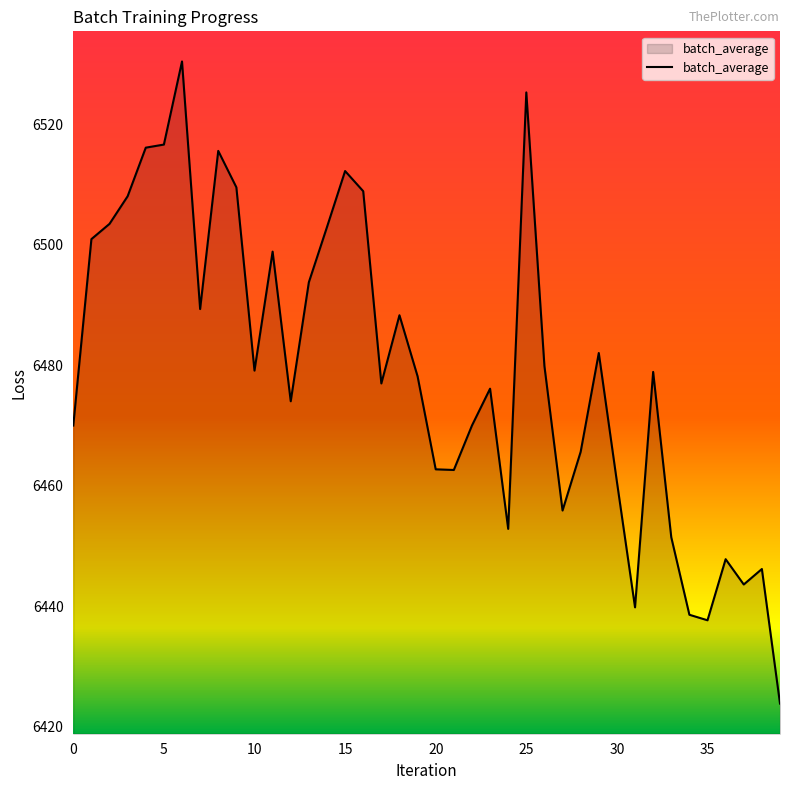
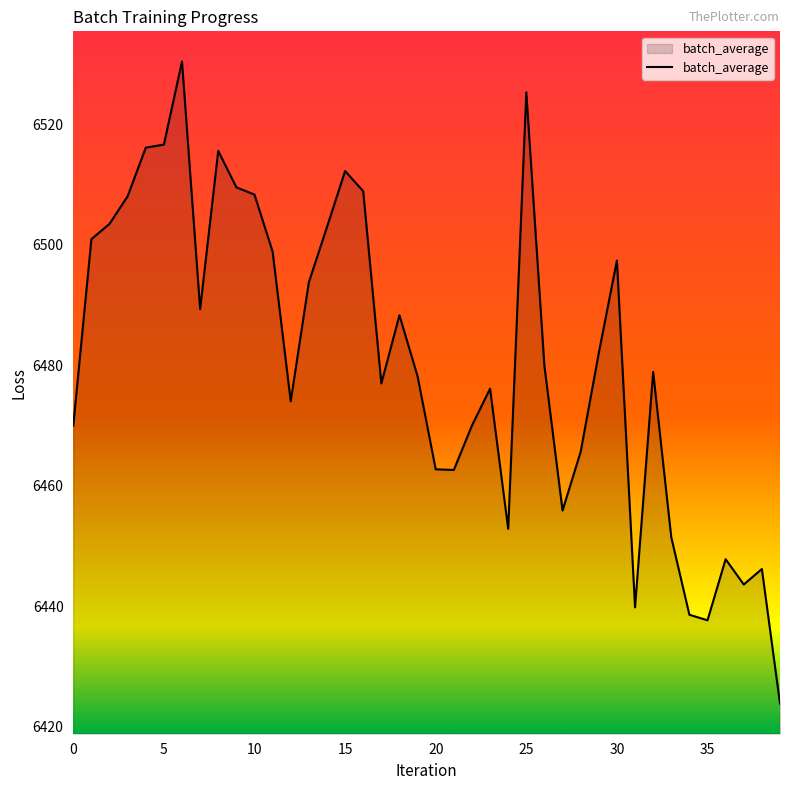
  {
    "0": 6470,
    "5": 6517,
-   "10": 6479,
+   "10": 6508,
    "15": 6512,
    "20": 6463,
    "25": 6525,
-   "30": 6461,
+   "30": 6497,
    "35": 6438
  }
